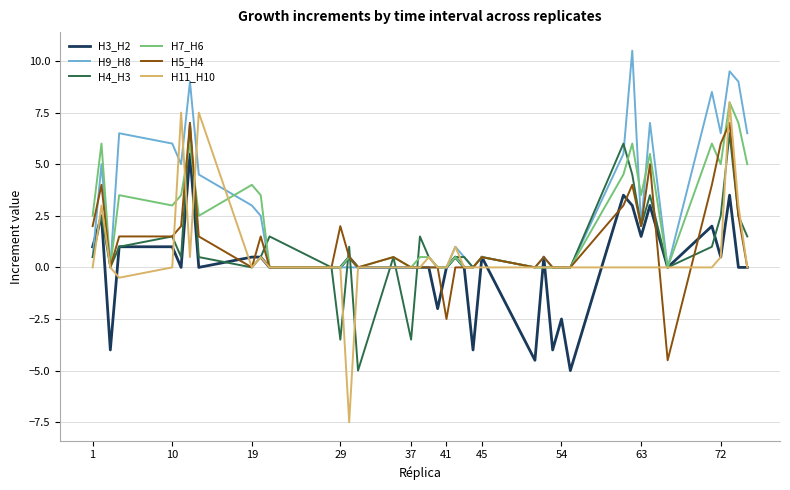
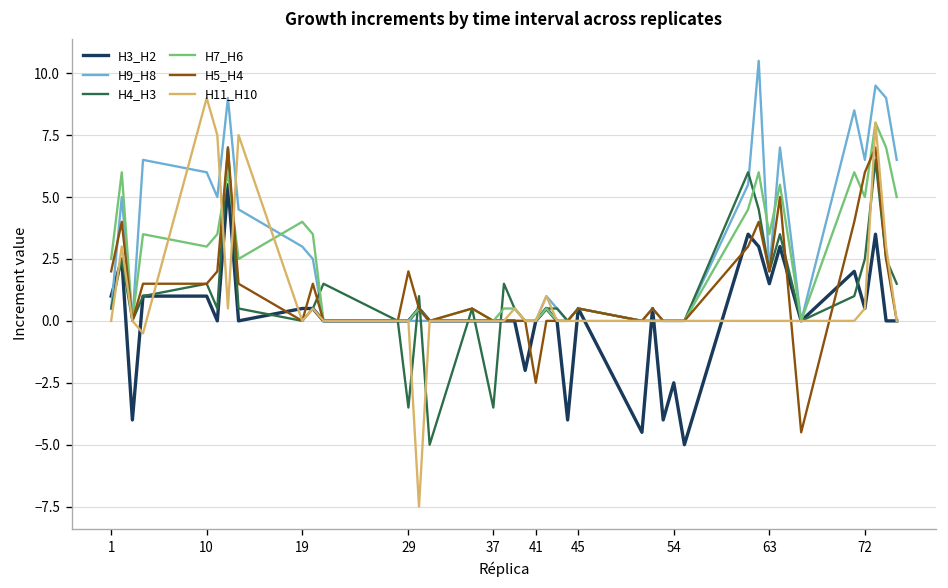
  {
    "H9_H8": {
      "10": 6,
      "19": 3,
      "72": 6.5
    },
    "H7_H6": {
      "1": 2.5,
      "10": 3,
      "19": 4,
      "63": 3.5,
      "72": 5
    },
    "H5_H4": {
      "1": 2,
      "29": 2,
      "41": -2.5,
      "72": 6
    },
    "H11_H10": {
      "1": 0,
-     "10": 0,
+     "10": 9,
      "45": 0,
      "63": 0
    }
  }
